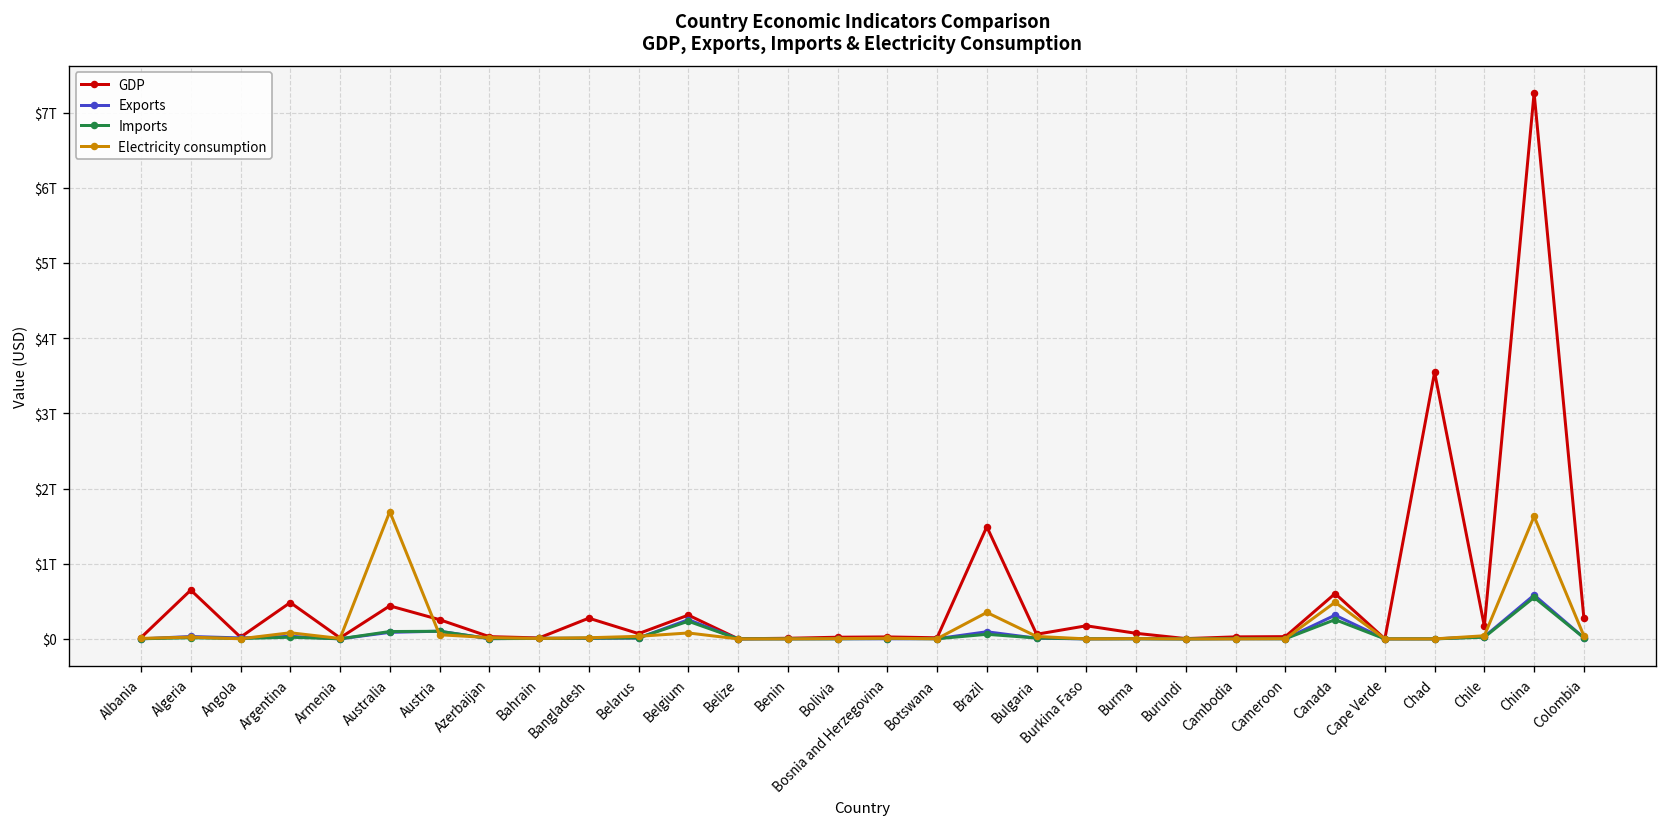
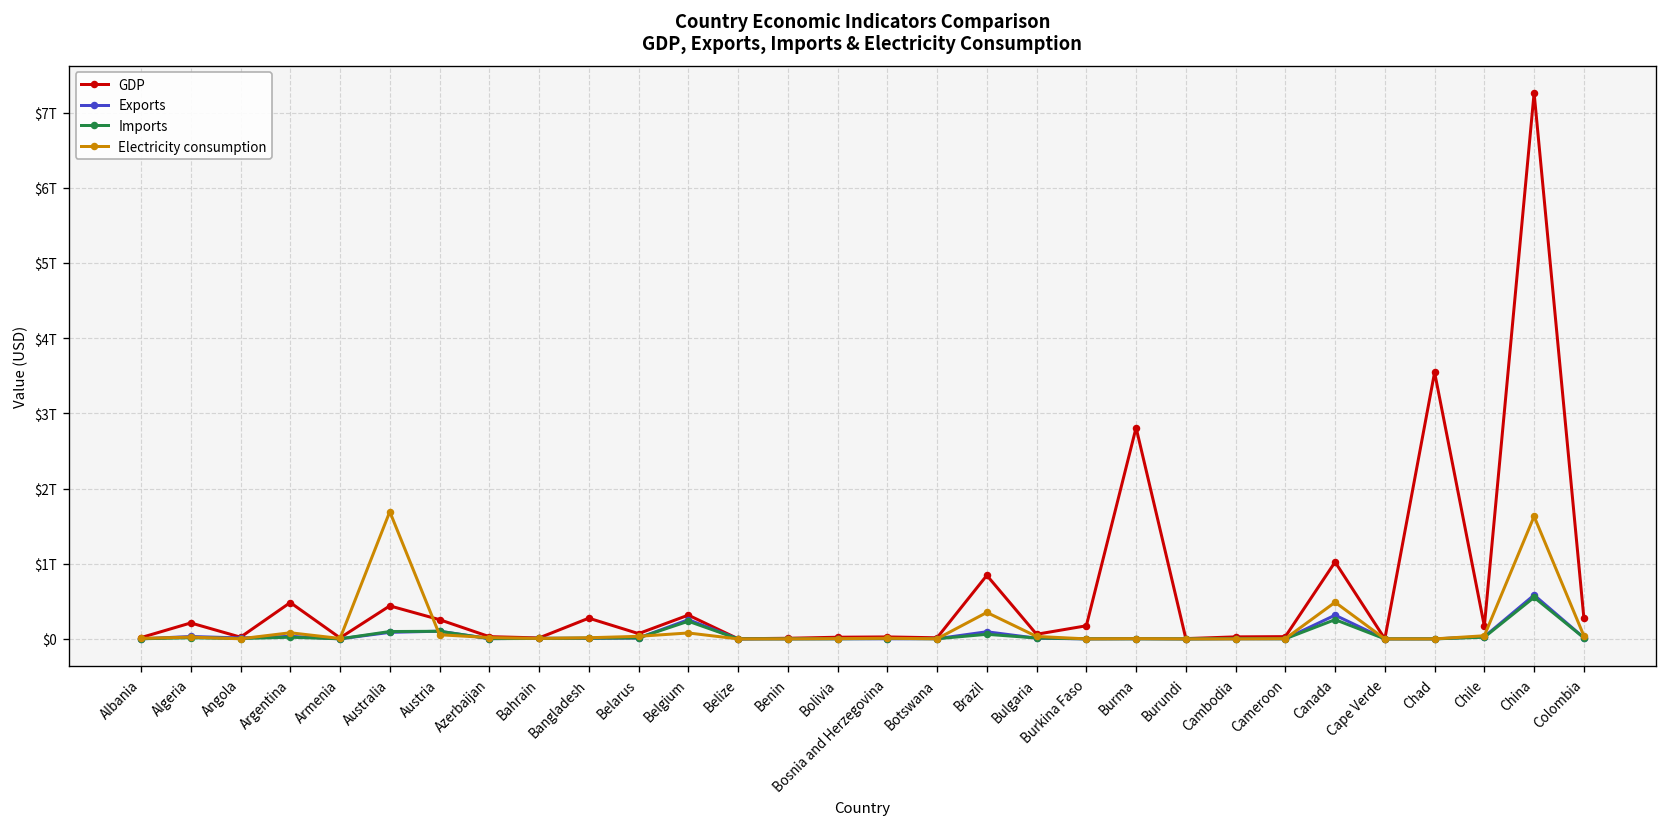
  {
    "GDP": {
-     "Algeria": "$0.6T",
+     "Algeria": "$0.2T",
      "Argentina": "$0.5T",
      "Australia": "$0.4T",
      "Austria": "$0.3T",
      "Bangladesh": "$0.3T",
      "Belgium": "$0.3T",
-     "Brazil": "$1.5T",
+     "Brazil": "$0.8T",
      "Burkina Faso": "$0.2T",
-     "Burma": "$0.1T",
-     "Canada": "$0.6T",
+     "Burma": "$2.8T",
+     "Canada": "$1.0T",
      "Chad": "$3.5T",
      "Chile": "$0.2T",
      "China": "$7.3T",
      "Colombia": "$0.3T"
    },
    "Exports": {
      "Canada": "$0.3T"
    },
    "Imports": {
      "Canada": "$0.3T"
    },
    "Electricity consumption": {
      "Argentina": "$0.1T",
      "Australia": "$1.7T",
      "Austria": "$0.1T",
      "Belgium": "$0.1T",
      "Brazil": "$0.4T",
      "Canada": "$0.5T",
      "China": "$1.6T"
    }
  }
